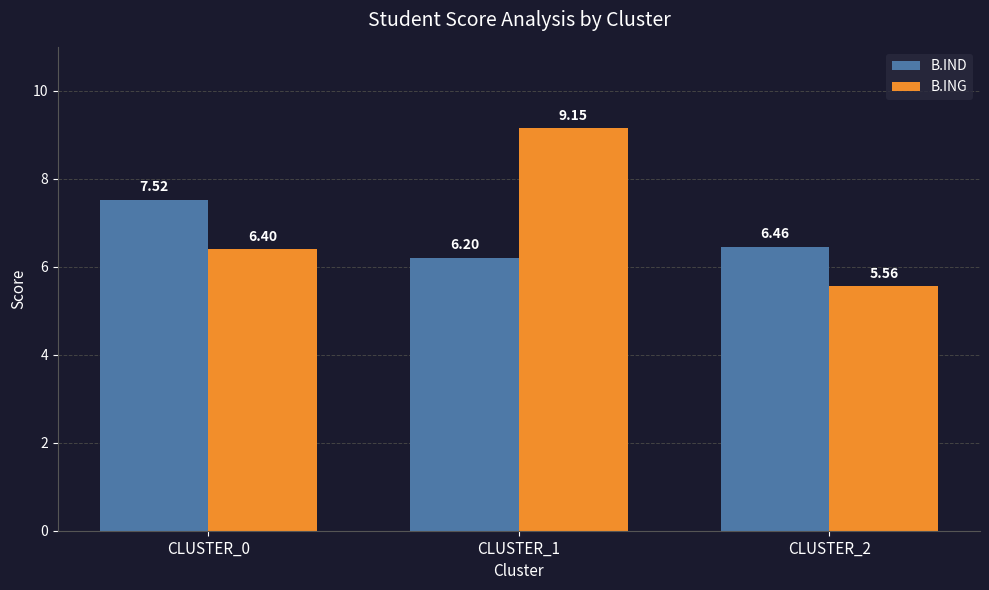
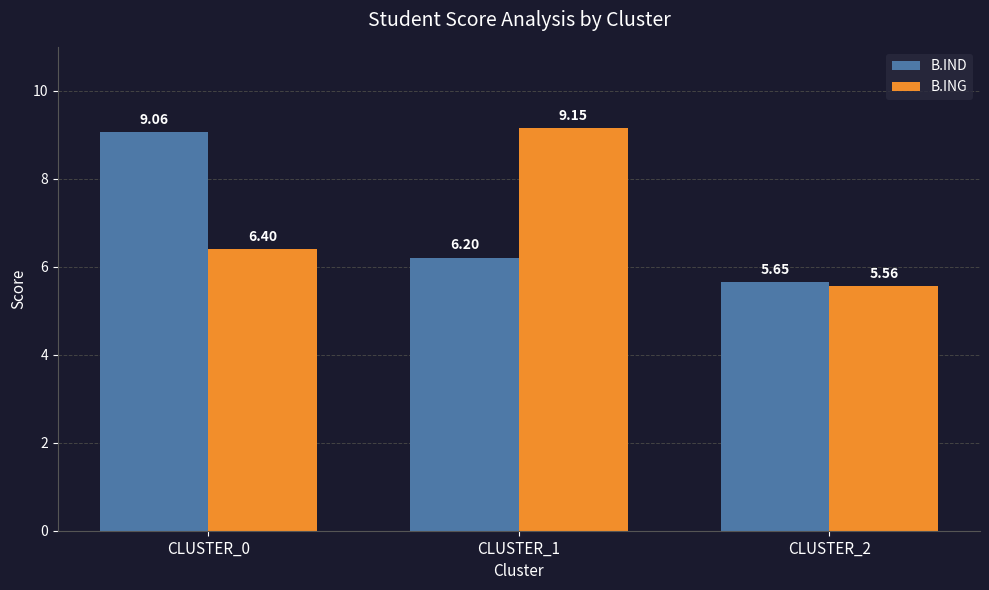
  {
    "B.IND": {
-     "CLUSTER_0": 7.52,
+     "CLUSTER_0": 9.06,
      "CLUSTER_1": 6.20,
-     "CLUSTER_2": 6.46
+     "CLUSTER_2": 5.65
    },
    "B.ING": {
      "CLUSTER_0": 6.40,
      "CLUSTER_1": 9.15,
      "CLUSTER_2": 5.56
    }
  }
